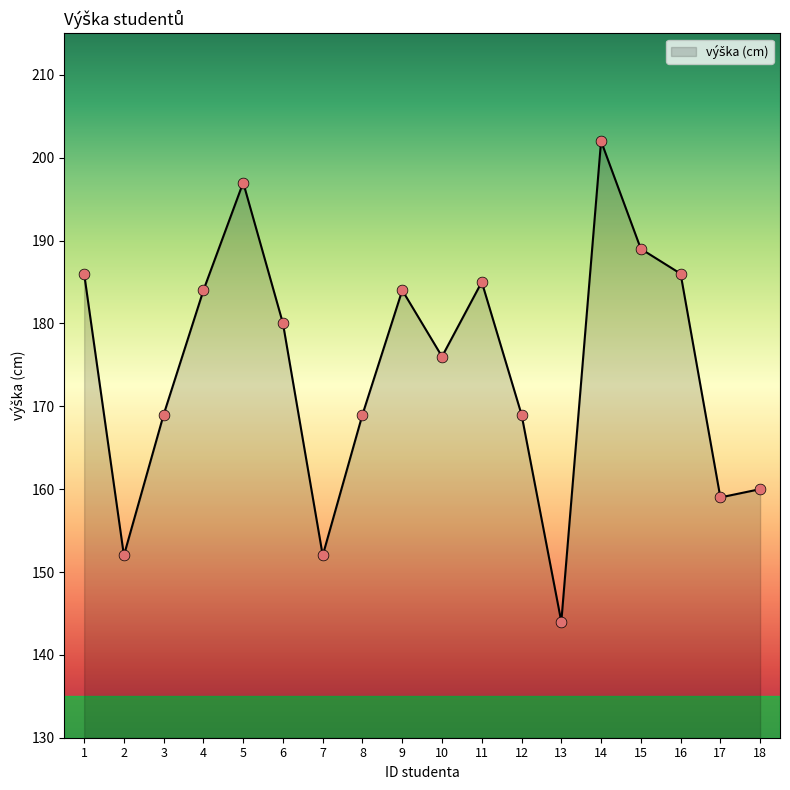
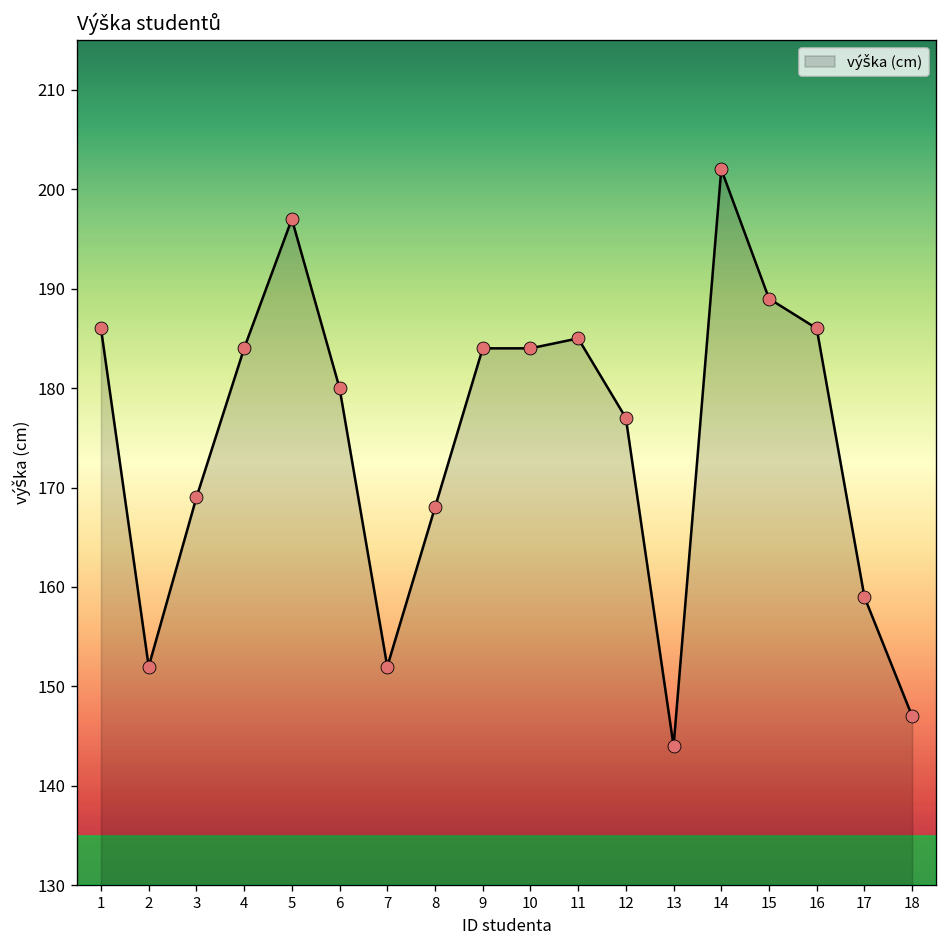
  {
    "1": 186,
    "2": 152,
    "3": 169,
    "4": 184,
    "5": 197,
    "6": 180,
    "7": 152,
-   "8": 169,
+   "8": 168,
    "9": 184,
-   "10": 176,
+   "10": 184,
    "11": 185,
-   "12": 169,
+   "12": 177,
    "13": 144,
    "14": 202,
    "15": 189,
    "16": 186,
    "17": 159,
-   "18": 160
+   "18": 147
  }
